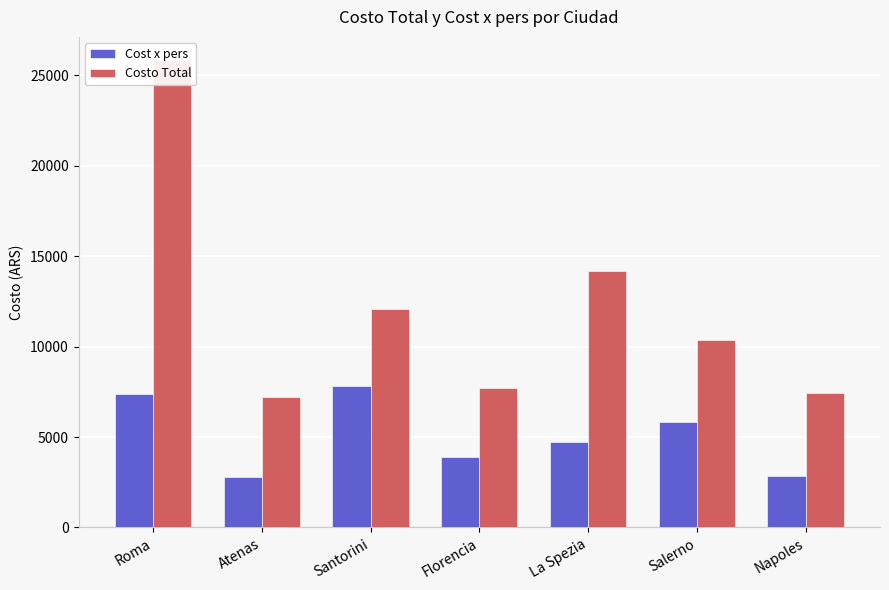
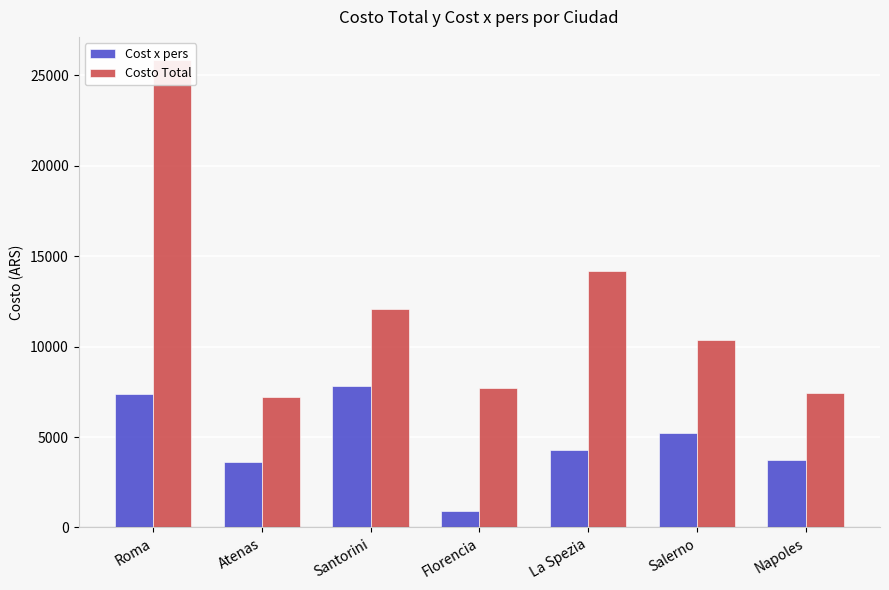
  {
    "Cost x pers": {
      "Roma": 7400,
-     "Atenas": 2800,
+     "Atenas": 3600,
      "Santorini": 7800,
-     "Florencia": 3900,
-     "La Spezia": 4700,
-     "Salerno": 5800,
-     "Napoles": 2800
+     "Florencia": 900,
+     "La Spezia": 4300,
+     "Salerno": 5200,
+     "Napoles": 3700
    },
    "Costo Total": {
      "Atenas": 7200,
      "Santorini": 12100,
      "Florencia": 7700,
      "La Spezia": 14200,
      "Salerno": 10400,
      "Napoles": 7400
    }
  }
